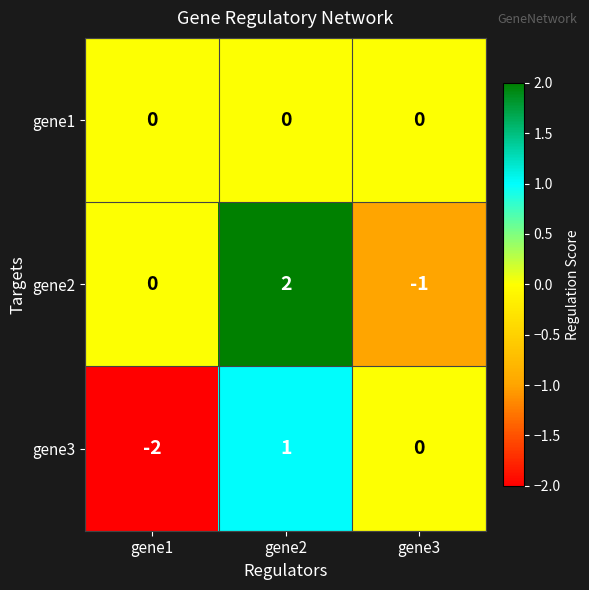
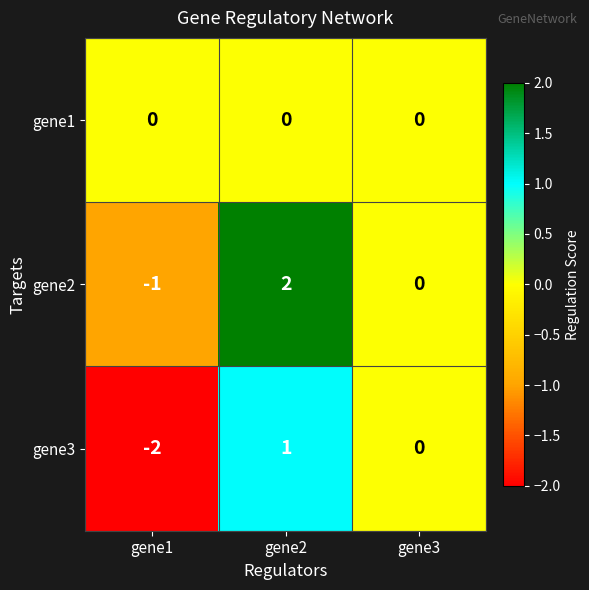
  {
    "gene1": {
      "gene1": 0,
      "gene2": 0,
      "gene3": 0
    },
    "gene2": {
-     "gene1": 0,
+     "gene1": -1,
      "gene2": 2,
-     "gene3": -1
+     "gene3": 0
    },
    "gene3": {
      "gene1": -2,
      "gene2": 1,
      "gene3": 0
    }
  }
